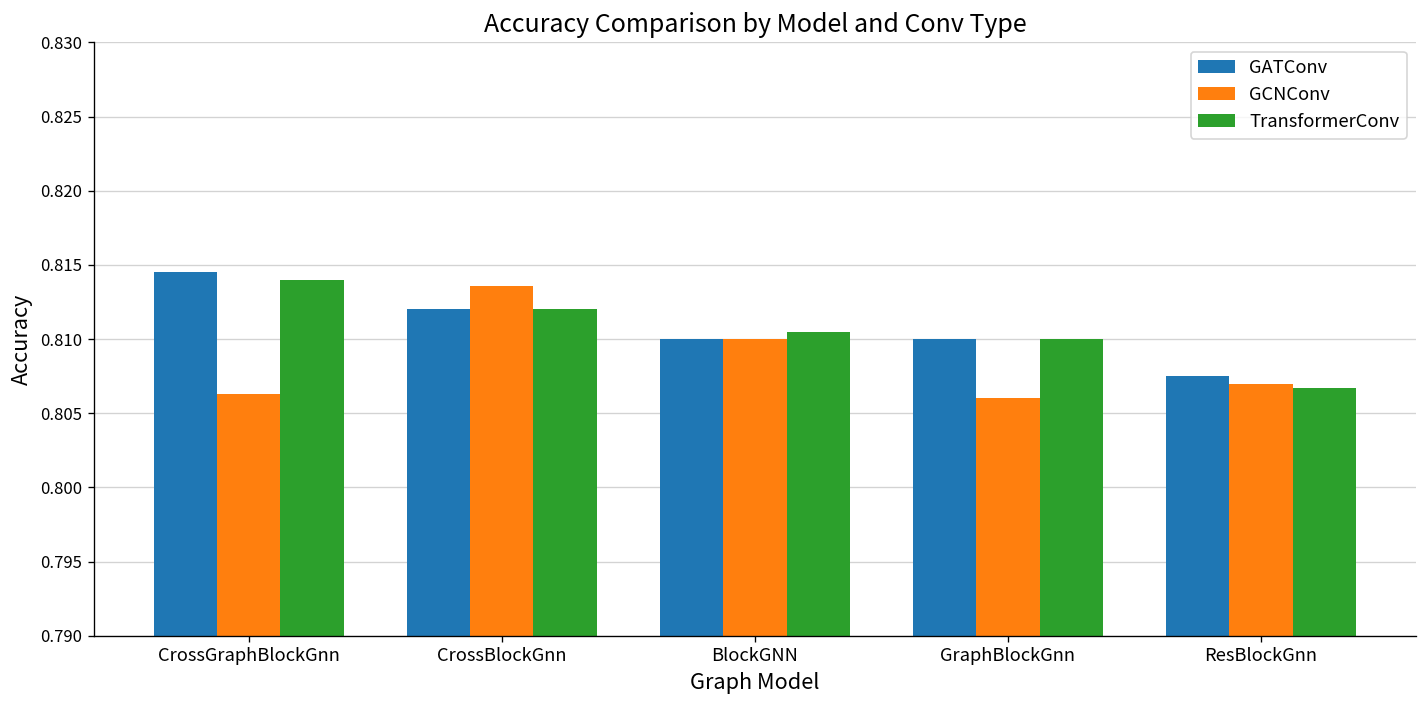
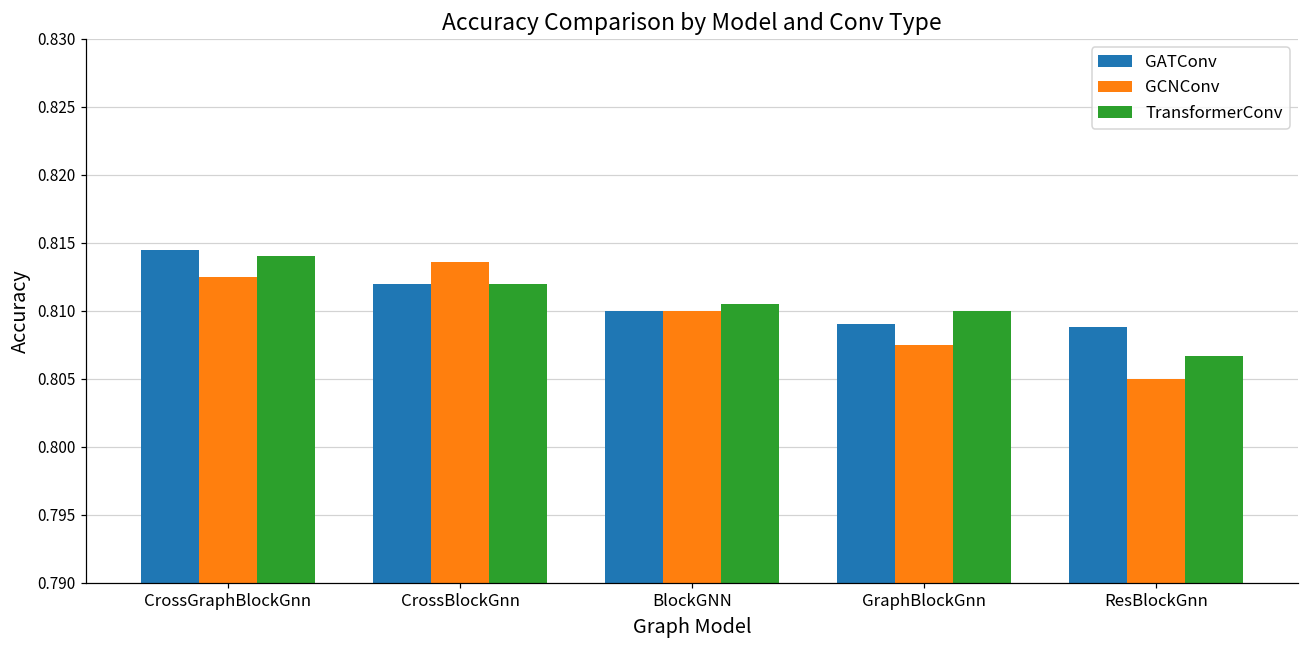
  {
    "GATConv": {
      "CrossGraphBlockGnn": 0.8145,
      "CrossBlockGnn": 0.8120,
      "BlockGNN": 0.8100,
-     "GraphBlockGnn": 0.810,
-     "ResBlockGnn": 0.8075
+     "GraphBlockGnn": 0.809,
+     "ResBlockGnn": 0.8088
    },
    "GCNConv": {
-     "CrossGraphBlockGnn": 0.8063,
+     "CrossGraphBlockGnn": 0.8125,
      "CrossBlockGnn": 0.8136,
      "BlockGNN": 0.8100,
-     "GraphBlockGnn": 0.8060,
-     "ResBlockGnn": 0.807
+     "GraphBlockGnn": 0.8075,
+     "ResBlockGnn": 0.805
    },
    "TransformerConv": {
      "CrossGraphBlockGnn": 0.8140,
      "CrossBlockGnn": 0.8120,
      "BlockGNN": 0.8105,
      "GraphBlockGnn": 0.8100,
      "ResBlockGnn": 0.8067
    }
  }
